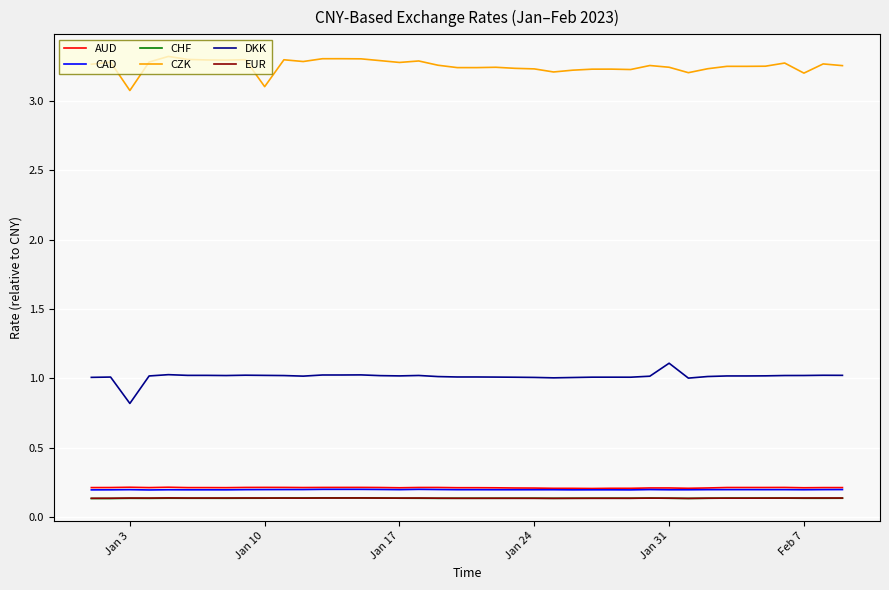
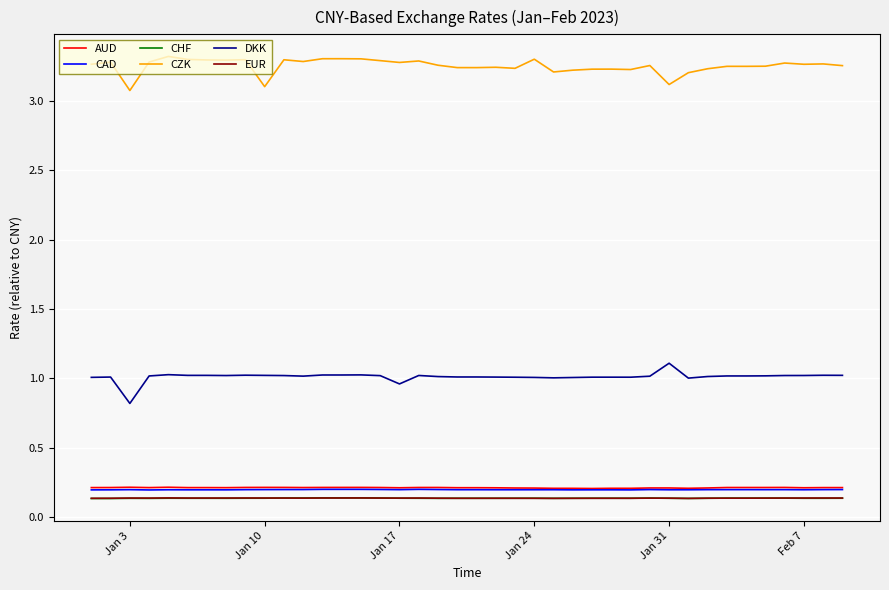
  {
    "EUR": {
      "Jan 3": 0.14,
      "Jan 10": 0.14,
      "Jan 17": 0.14,
      "Jan 24": 0.14,
      "Jan 31": 0.14,
      "Feb 7": 0.14
    },
    "CZK": {
      "Jan 3": 3.08,
      "Jan 10": 3.10,
      "Jan 17": 3.28,
-     "Jan 24": 3.23,
-     "Jan 31": 3.24,
-     "Feb 7": 3.20
+     "Jan 24": 3.30,
+     "Jan 31": 3.12,
+     "Feb 7": 3.27
    },
    "DKK": {
      "Jan 3": 0.82,
      "Jan 10": 1.02,
-     "Jan 17": 1.02,
+     "Jan 17": 0.96,
      "Jan 24": 1.01,
      "Jan 31": 1.11,
      "Feb 7": 1.02
    }
  }
